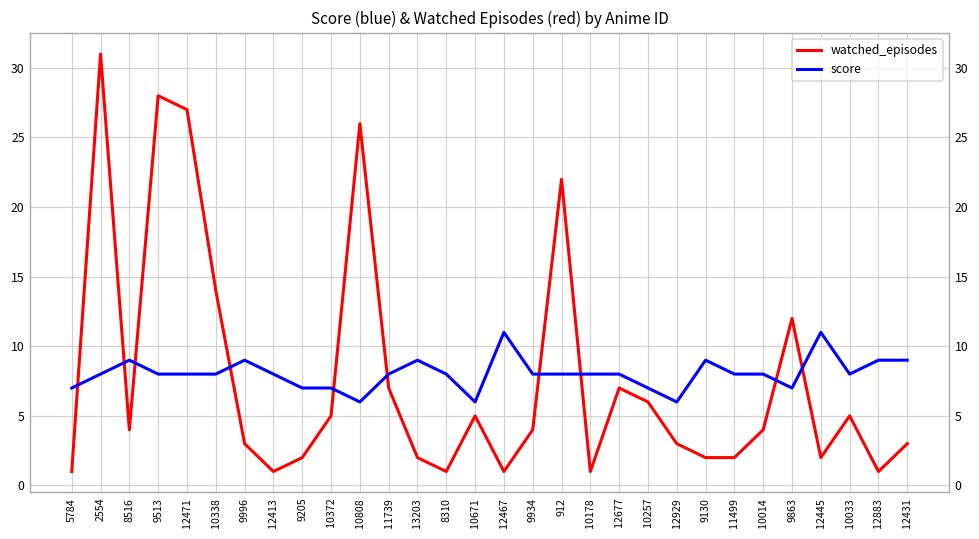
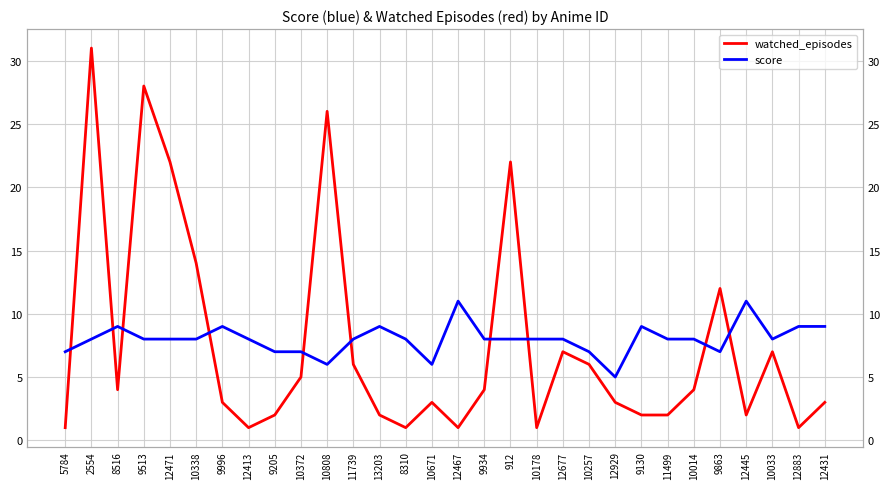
  {
    "watched_episodes": {
      "5784": 1,
      "2554": 31,
      "8516": 4,
      "9513": 28,
-     "12471": 27,
+     "12471": 22,
      "10338": 14,
      "9996": 3,
      "12413": 1,
      "9205": 2,
      "10372": 5,
      "10808": 26,
-     "11739": 7,
+     "11739": 6,
      "13203": 2,
      "8310": 1,
-     "10671": 5,
+     "10671": 3,
      "12467": 1,
      "9934": 4,
      "912": 22,
      "10178": 1,
      "12677": 7,
      "10257": 6,
      "12929": 3,
      "9130": 2,
      "11499": 2,
      "10014": 4,
      "9863": 12,
      "12445": 2,
-     "10033": 5,
+     "10033": 7,
      "12883": 1,
      "12431": 3
    },
    "score": {
      "5784": 7,
      "2554": 8,
      "8516": 9,
      "9513": 8,
      "12471": 8,
      "10338": 8,
      "9996": 9,
      "12413": 8,
      "9205": 7,
      "10372": 7,
      "10808": 6,
      "11739": 8,
      "13203": 9,
      "8310": 8,
      "10671": 6,
      "12467": 11,
      "9934": 8,
      "912": 8,
      "10178": 8,
      "12677": 8,
      "10257": 7,
-     "12929": 6,
+     "12929": 5,
      "9130": 9,
      "11499": 8,
      "10014": 8,
      "9863": 7,
      "12445": 11,
      "10033": 8,
      "12883": 9,
      "12431": 9
    }
  }
